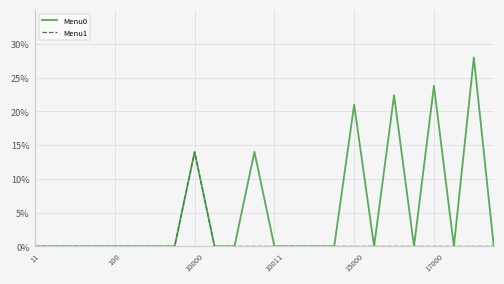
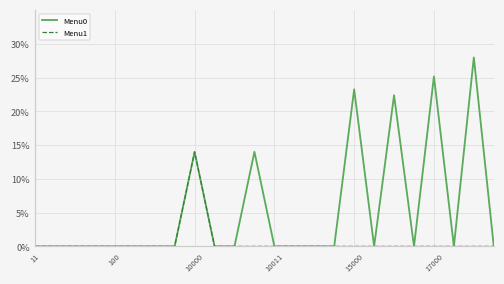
  {
    "Menu0": {
-     "15000": "21%",
-     "17000": "24%"
+     "15000": "23%",
+     "17000": "25%"
    },
    "Menu1": {
      "15000": "0%",
      "17000": "0%"
    }
  }
